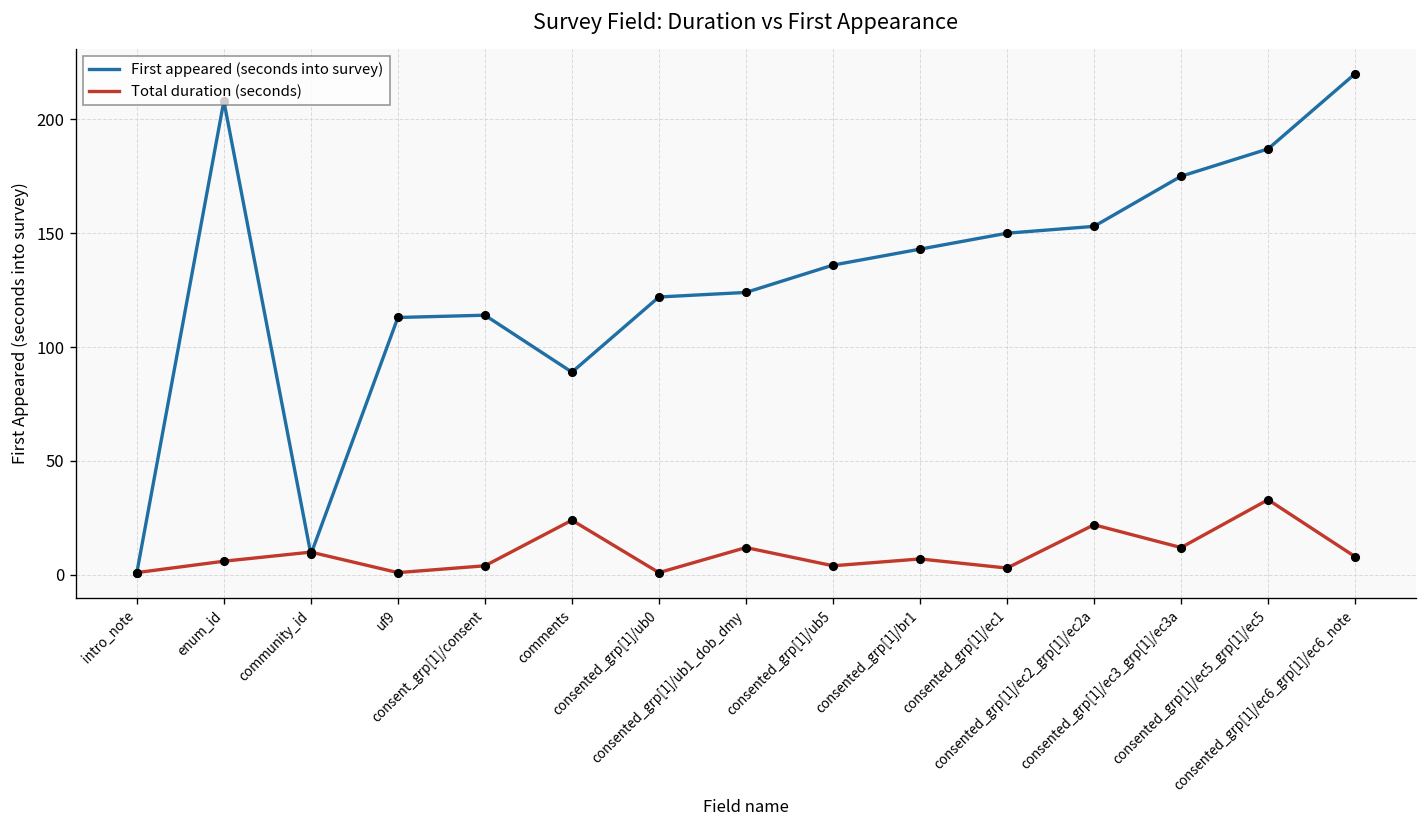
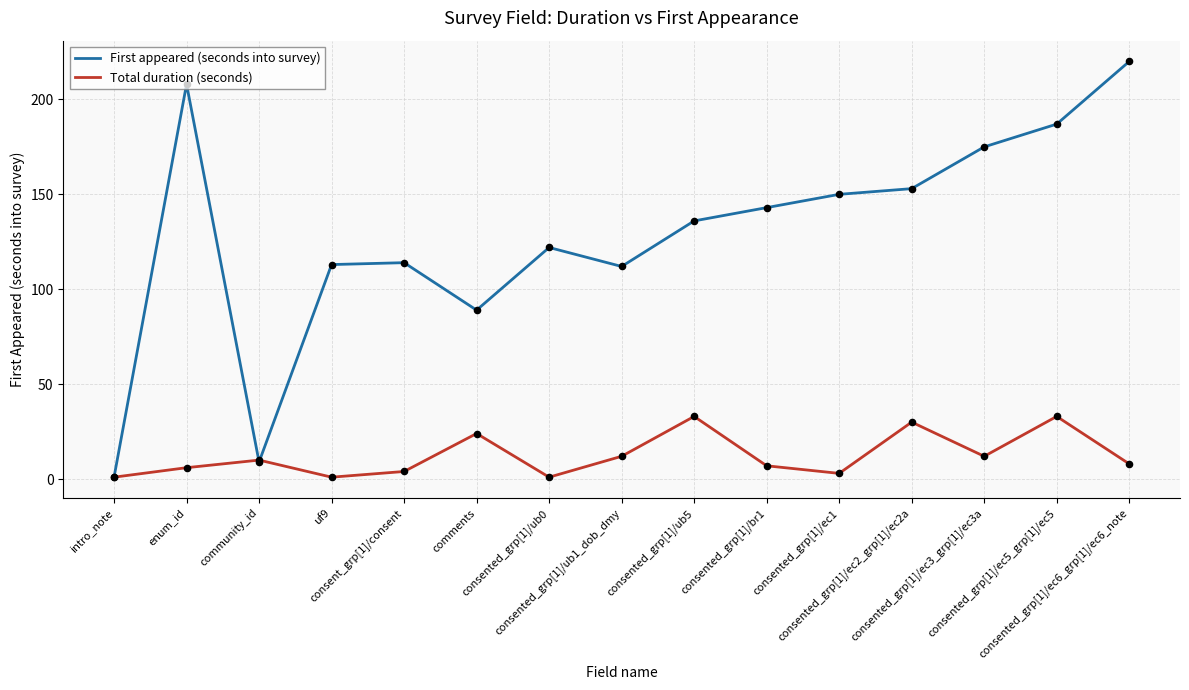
  {
    "First appeared (seconds into survey)": {
      "uf9": 113,
      "consent_grp[1]/consent": 114,
      "comments": 89,
      "consented_grp[1]/ub0": 122,
-     "consented_grp[1]/ub1_dob_dmy": 124,
+     "consented_grp[1]/ub1_dob_dmy": 112,
      "consented_grp[1]/ub5": 136,
      "consented_grp[1]/br1": 143,
      "consented_grp[1]/ec1": 150,
      "consented_grp[1]/ec2_grp[1]/ec2a": 153,
      "consented_grp[1]/ec3_grp[1]/ec3a": 175,
      "consented_grp[1]/ec5_grp[1]/ec5": 187,
      "consented_grp[1]/ec6_grp[1]/ec6_note": 220
    },
    "Total duration (seconds)": {
      "enum_id": 6,
      "uf9": 1,
      "consent_grp[1]/consent": 4,
      "comments": 24,
      "consented_grp[1]/ub0": 1,
      "consented_grp[1]/ub1_dob_dmy": 12,
-     "consented_grp[1]/ub5": 4,
+     "consented_grp[1]/ub5": 33,
      "consented_grp[1]/br1": 7,
      "consented_grp[1]/ec1": 3,
-     "consented_grp[1]/ec2_grp[1]/ec2a": 22,
+     "consented_grp[1]/ec2_grp[1]/ec2a": 30,
      "consented_grp[1]/ec3_grp[1]/ec3a": 12,
      "consented_grp[1]/ec5_grp[1]/ec5": 33,
      "consented_grp[1]/ec6_grp[1]/ec6_note": 8
    }
  }
